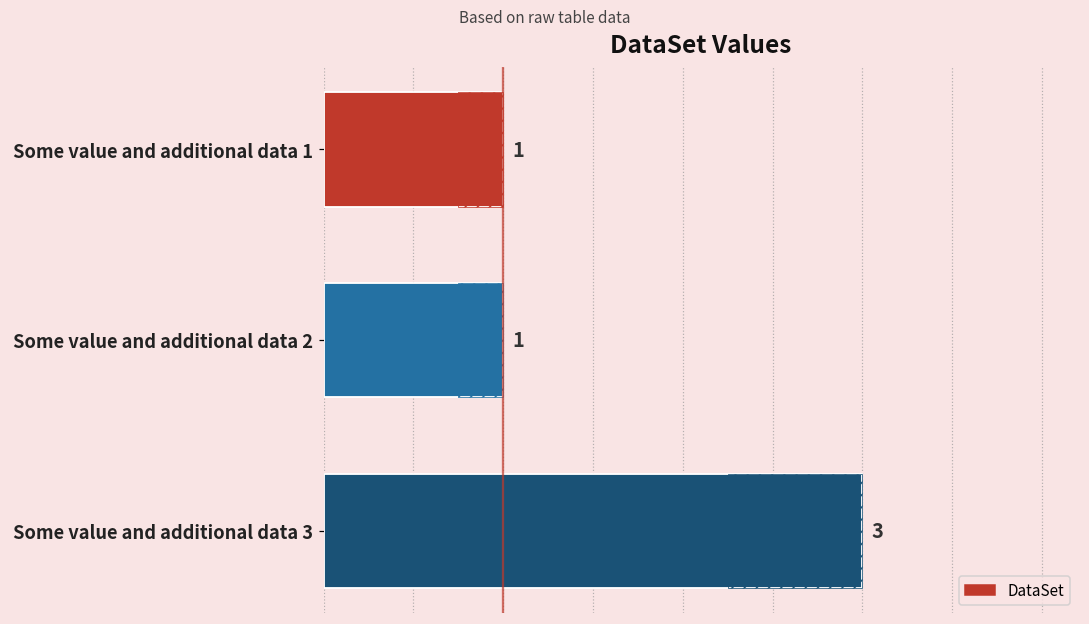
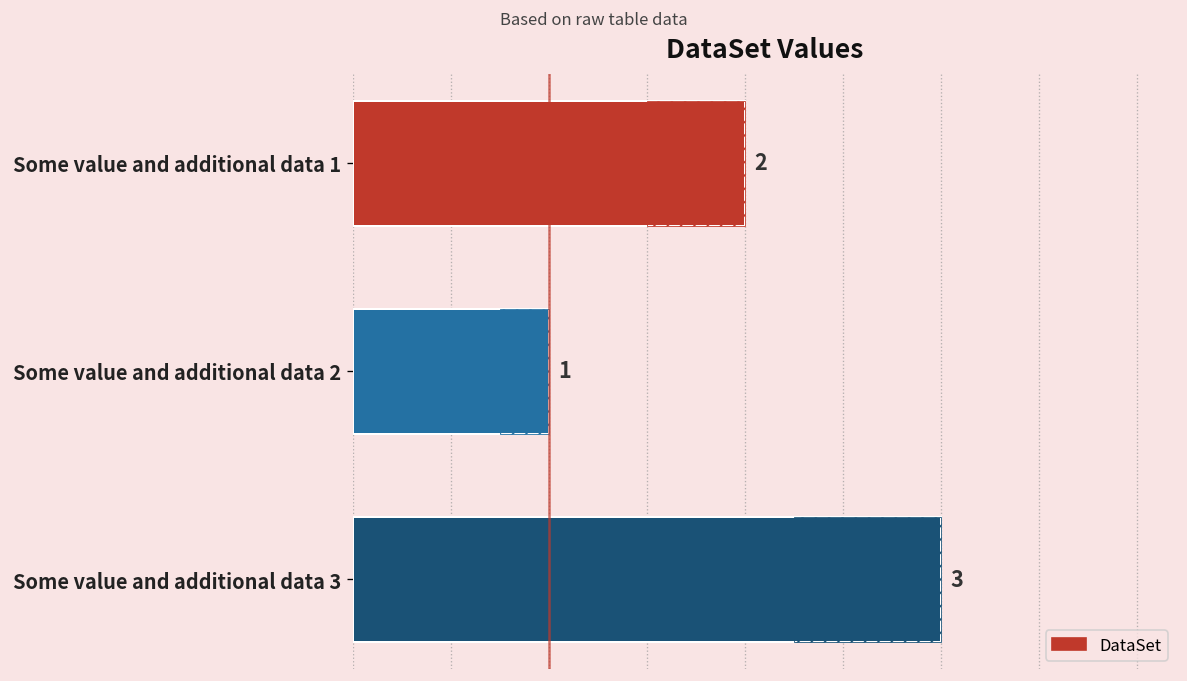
  {
    "DataSet": {
-     "Some value and additional data 1": 1,
+     "Some value and additional data 1": 2,
      "Some value and additional data 2": 1,
      "Some value and additional data 3": 3
    }
  }
